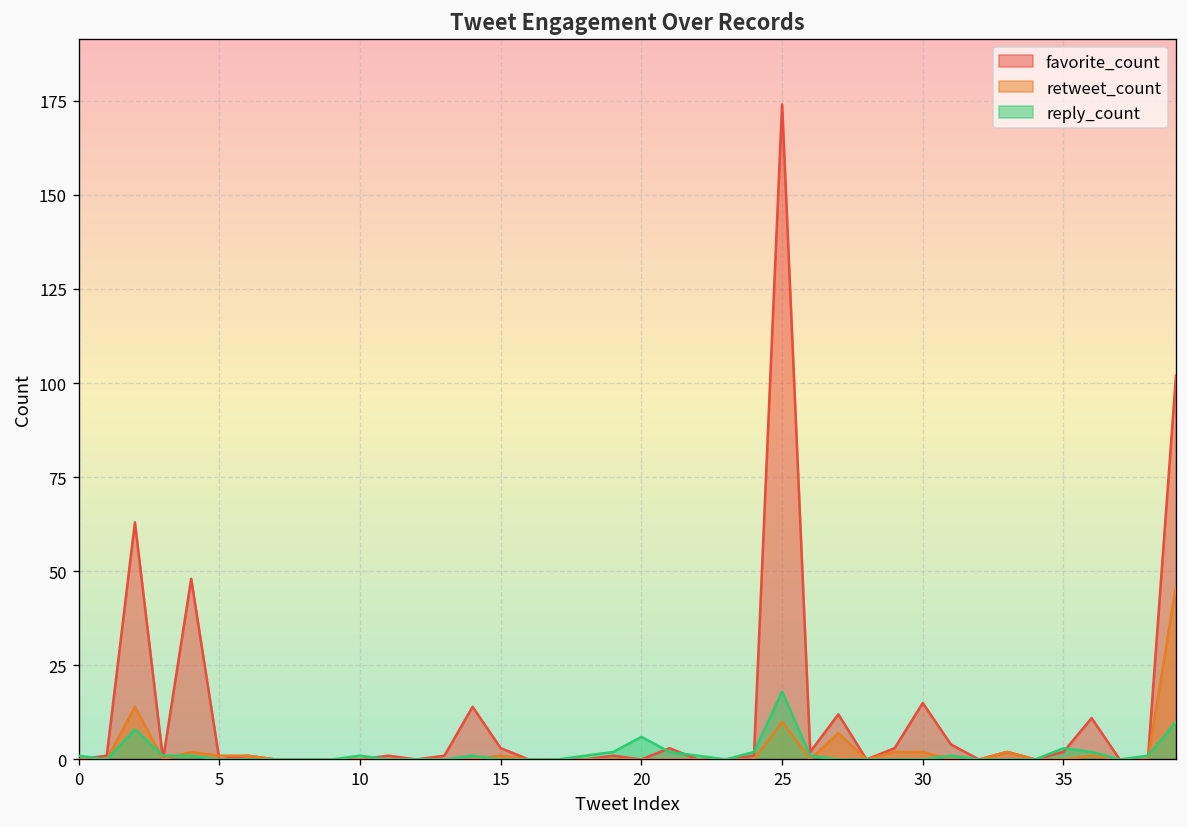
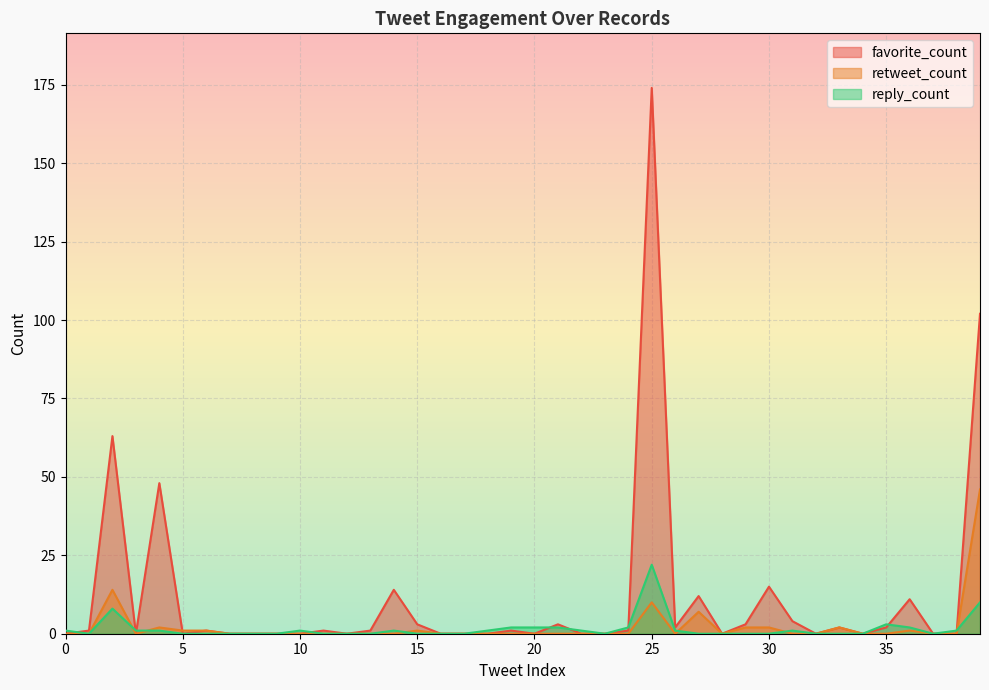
  {
    "reply_count": {
      "0": 1,
      "10": 1,
      "15": 0,
-     "20": 6,
-     "25": 18,
+     "20": 2,
+     "25": 22,
      "30": 0,
      "35": 3
    }
  }
